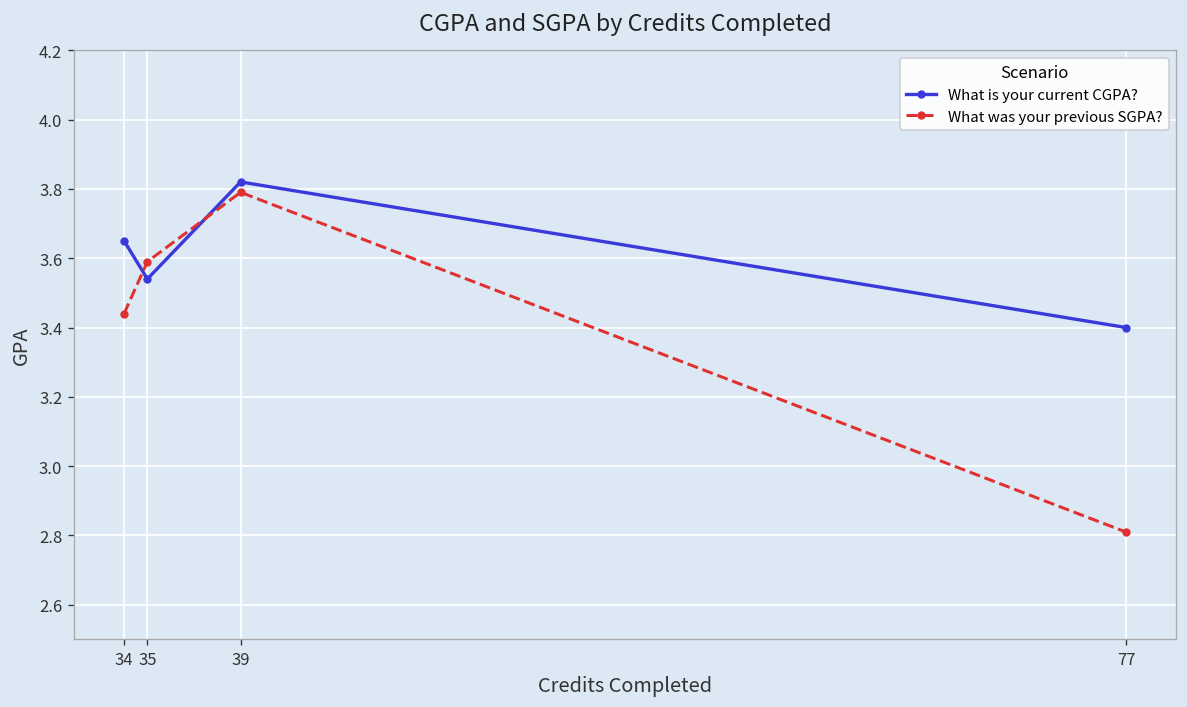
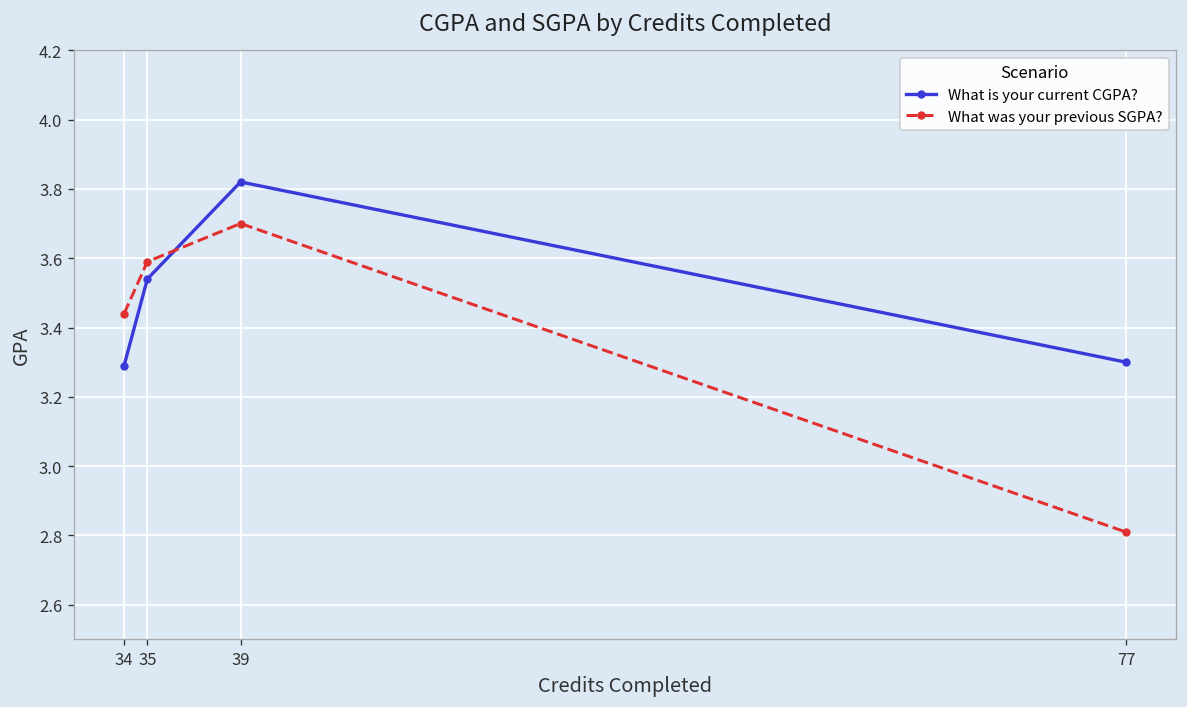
  {
    "What is your current CGPA?": {
-     "34": 3.65,
+     "34": 3.29,
      "35": 3.54,
      "39": 3.82,
-     "77": 3.4
+     "77": 3.3
    },
    "What was your previous SGPA?": {
      "34": 3.44,
      "35": 3.59,
-     "39": 3.79,
+     "39": 3.70,
      "77": 2.81
    }
  }
